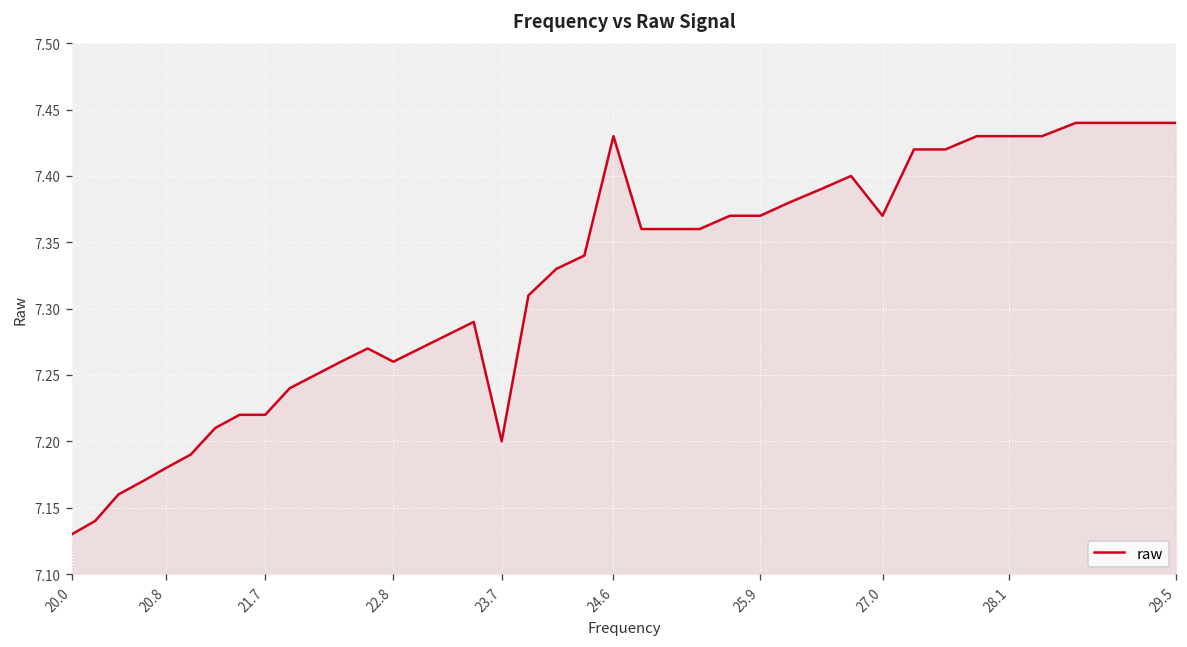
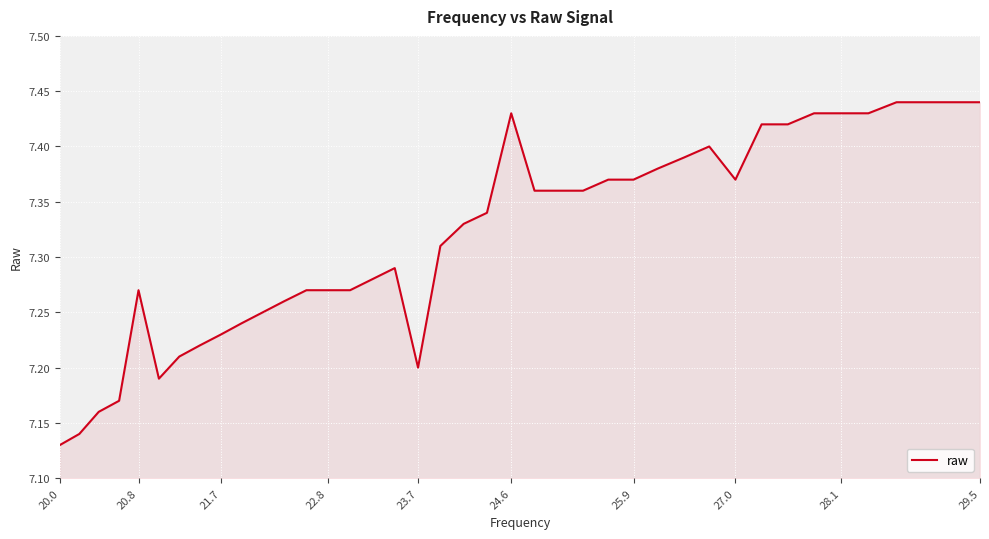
  {
    "20.0": 7.13,
-   "20.8": 7.18,
-   "21.7": 7.22,
-   "22.8": 7.26,
+   "20.8": 7.27,
+   "21.7": 7.23,
+   "22.8": 7.27,
    "23.7": 7.20,
    "24.6": 7.43,
    "25.9": 7.37,
    "27.0": 7.37,
    "28.1": 7.43,
    "29.5": 7.44
  }
